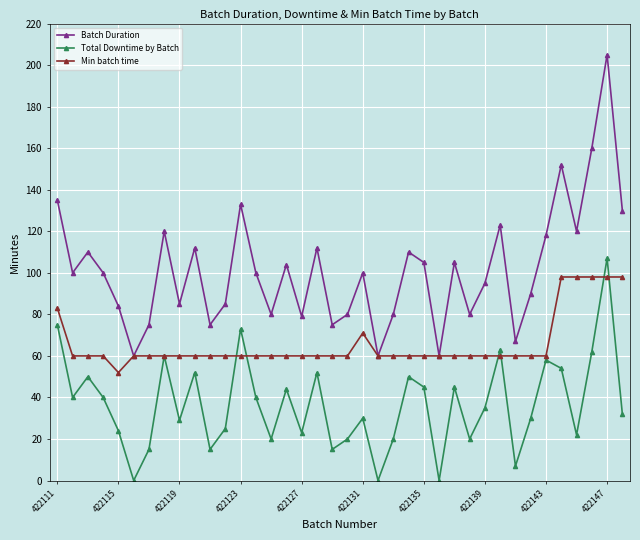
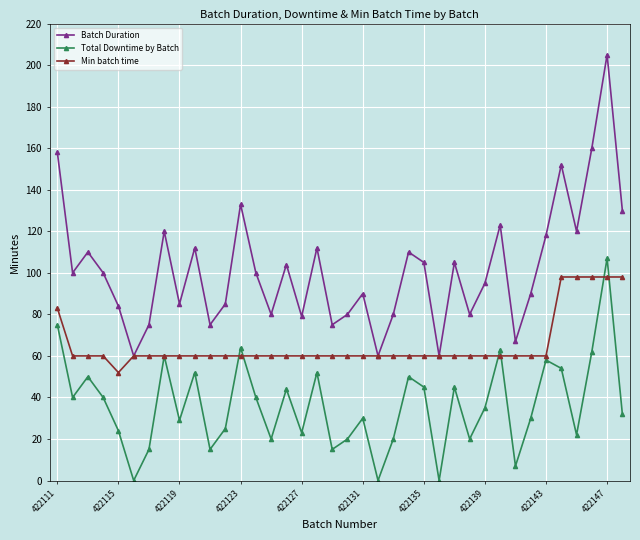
  {
    "Batch Duration": {
-     "422111": 135,
+     "422111": 158,
      "422115": 84,
      "422119": 85,
      "422123": 133,
      "422127": 79,
-     "422131": 100,
+     "422131": 90,
      "422135": 105,
      "422139": 95,
      "422143": 118,
      "422147": 205
    },
    "Total Downtime by Batch": {
      "422111": 75,
      "422115": 24,
      "422119": 29,
-     "422123": 73,
+     "422123": 64,
      "422127": 23,
      "422131": 30,
      "422135": 45,
      "422139": 35,
      "422143": 58,
      "422147": 107
    },
    "Min batch time": {
      "422111": 83,
      "422115": 52,
      "422119": 60,
      "422123": 60,
      "422127": 60,
-     "422131": 71,
+     "422131": 60,
      "422135": 60,
      "422139": 60,
      "422143": 60,
      "422147": 98
    }
  }
